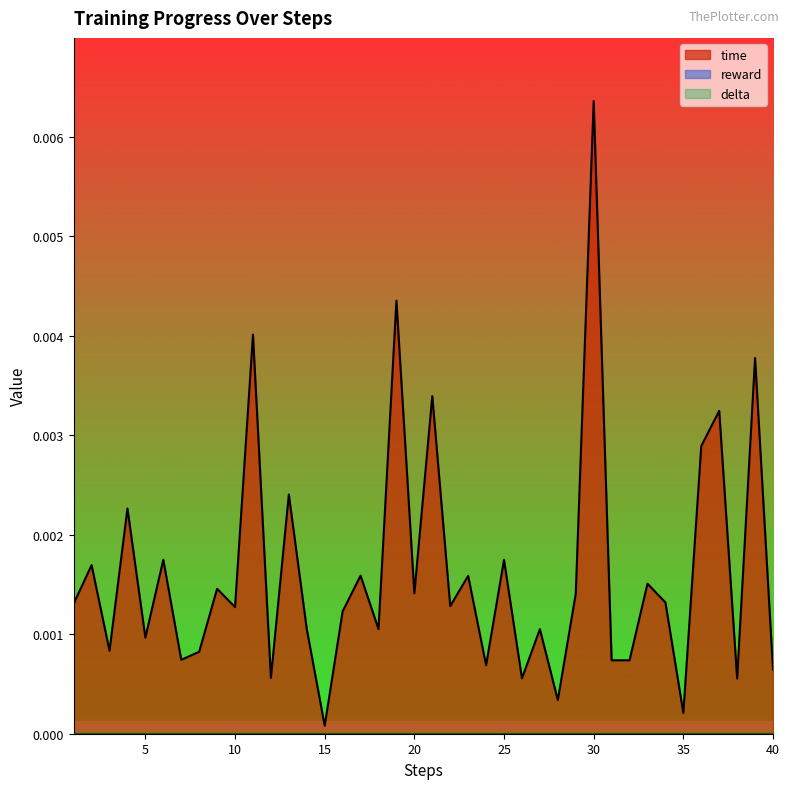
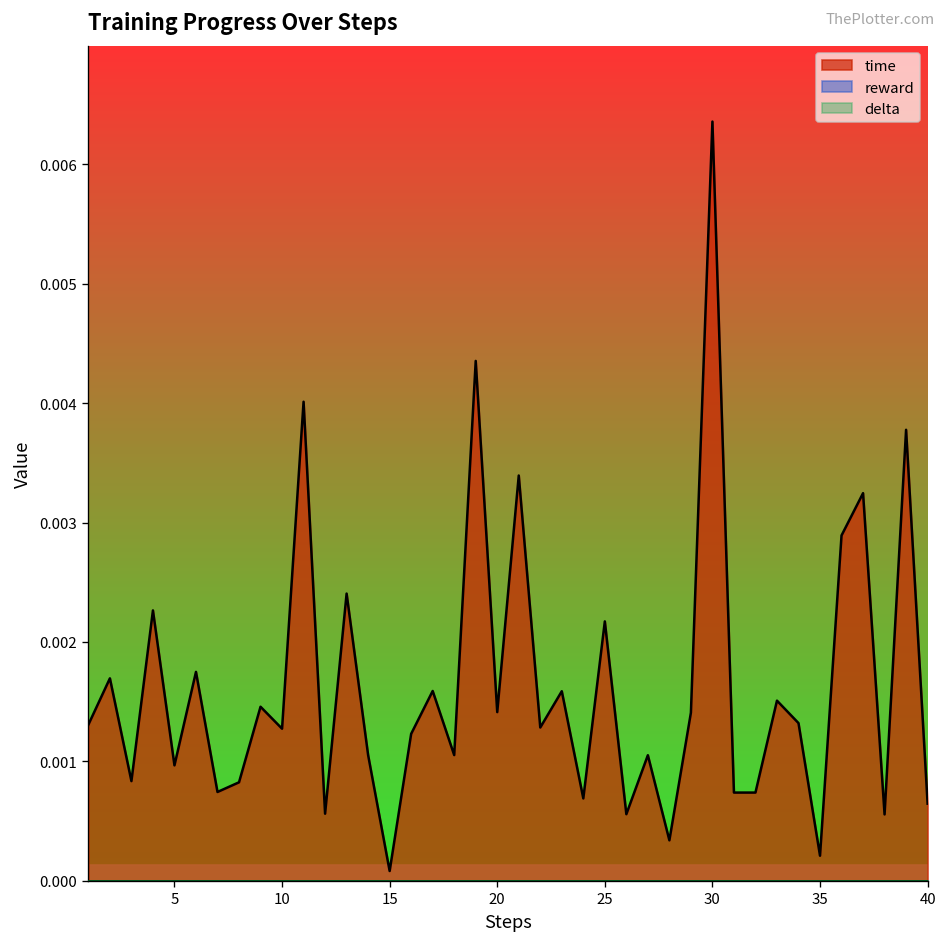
  {
    "time": {
      "5": 0.0010,
      "10": 0.0013,
      "20": 0.0014,
-     "25": 0.0017,
+     "25": 0.0022,
      "30": 0.0064,
      "35": 0.0002,
      "40": 0.0006
    }
  }
